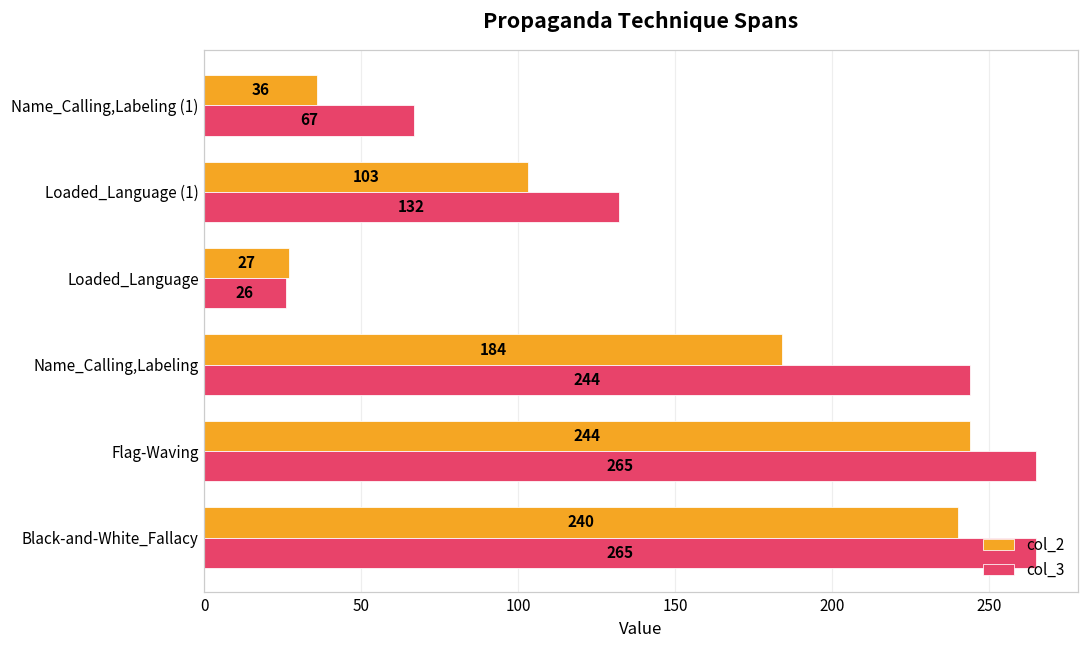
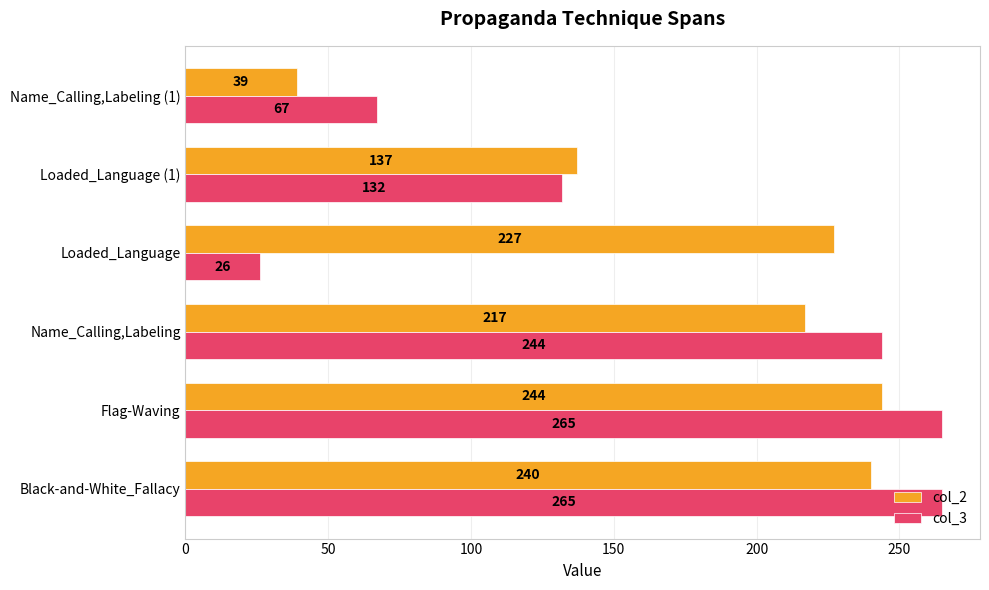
  {
    "col_2": {
-     "Name_Calling,Labeling (1)": 36,
-     "Loaded_Language (1)": 103,
-     "Loaded_Language": 27,
-     "Name_Calling,Labeling": 184,
+     "Name_Calling,Labeling (1)": 39,
+     "Loaded_Language (1)": 137,
+     "Loaded_Language": 227,
+     "Name_Calling,Labeling": 217,
      "Flag-Waving": 244,
      "Black-and-White_Fallacy": 240
    },
    "col_3": {
      "Name_Calling,Labeling (1)": 67,
      "Loaded_Language (1)": 132,
      "Loaded_Language": 26,
      "Name_Calling,Labeling": 244,
      "Flag-Waving": 265,
      "Black-and-White_Fallacy": 265
    }
  }
